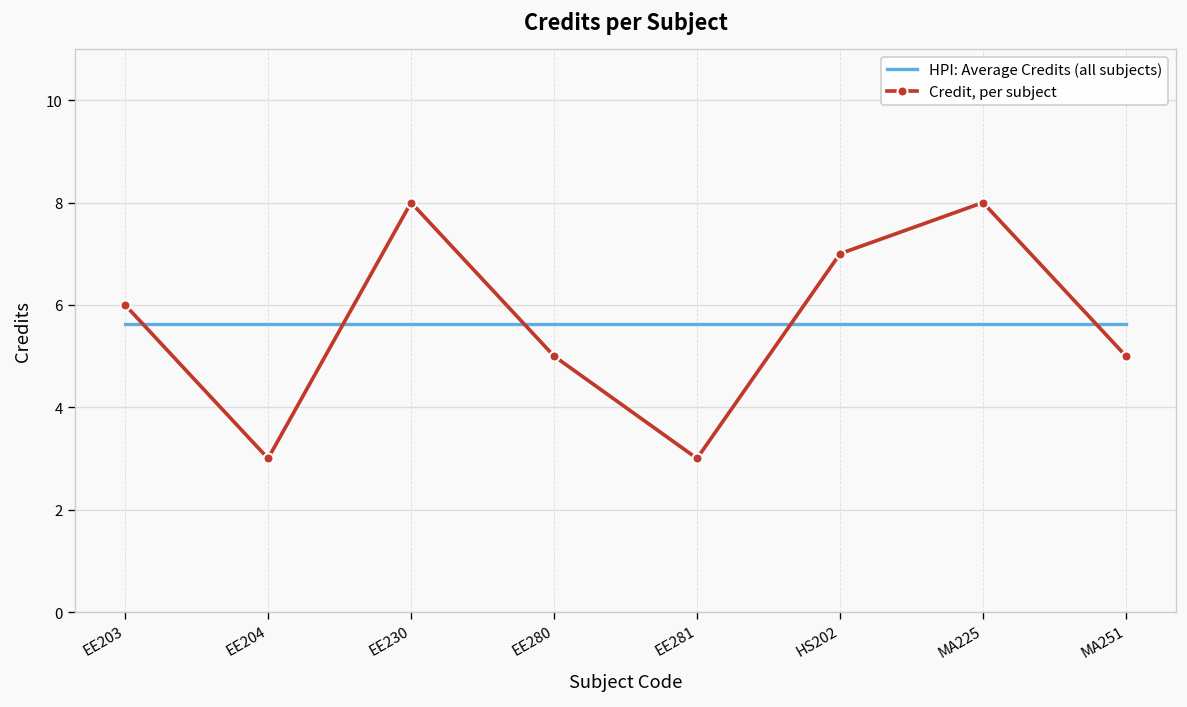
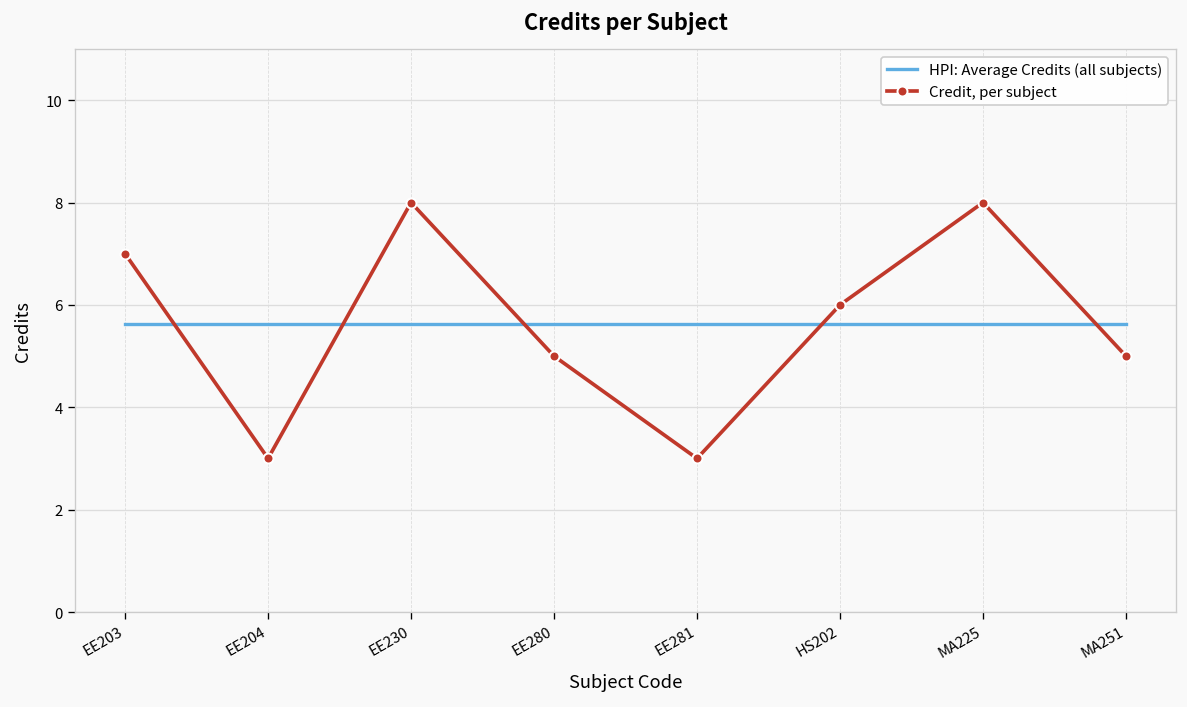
  {
    "HPI: Average Credits (all subjects)": {
      "EE203": 5.6,
      "EE204": 5.6,
      "EE230": 5.6,
      "EE280": 5.6,
      "EE281": 5.6,
      "HS202": 5.6,
      "MA225": 5.6,
      "MA251": 5.6
    },
    "Credit, per subject": {
-     "EE203": 6,
+     "EE203": 7,
      "EE204": 3,
      "EE230": 8,
      "EE280": 5,
      "EE281": 3,
-     "HS202": 7,
+     "HS202": 6,
      "MA225": 8,
      "MA251": 5
    }
  }
